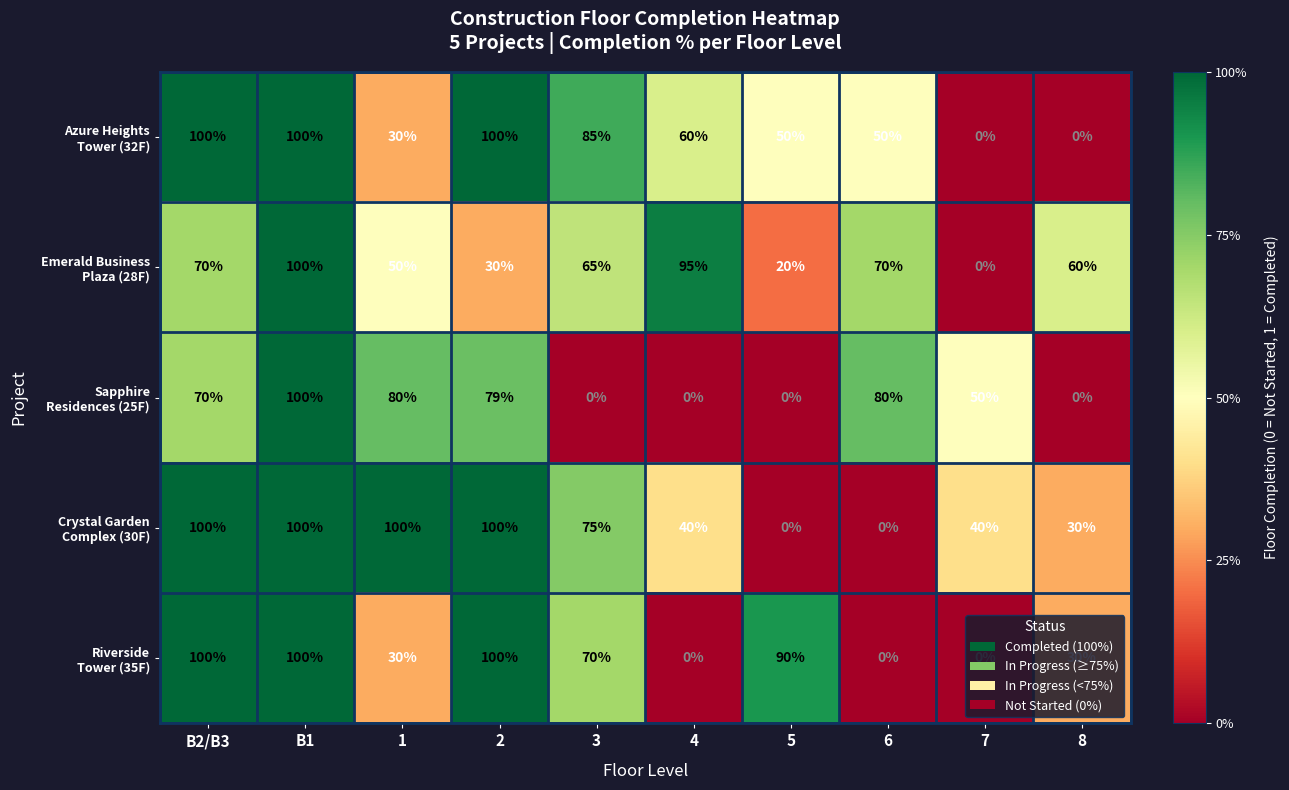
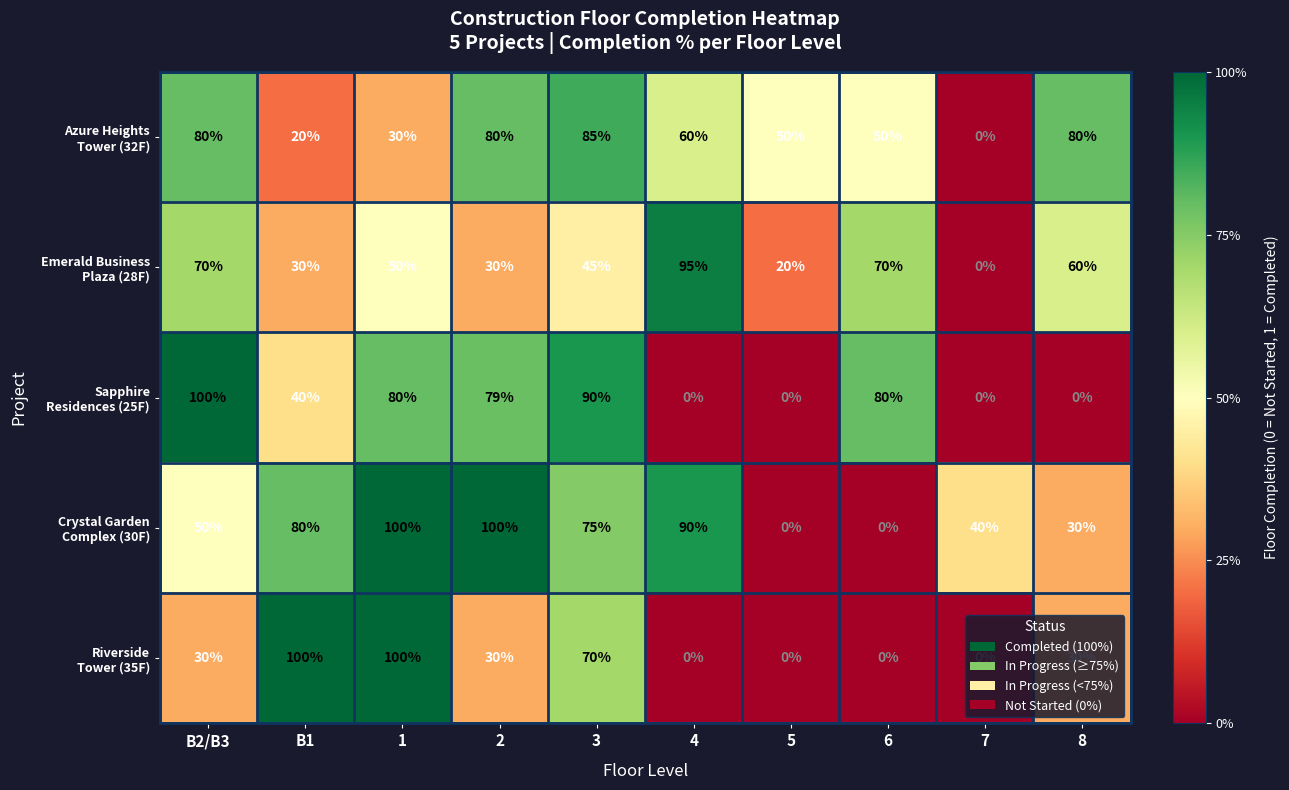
  {
    "Azure Heights Tower (32F)": {
-     "B2/B3": "100%",
-     "B1": "100%",
+     "B2/B3": "80%",
+     "B1": "20%",
      "1": "30%",
-     "2": "100%",
+     "2": "80%",
      "3": "85%",
      "4": "60%",
      "5": "50%",
      "6": "50%",
      "7": "0%",
-     "8": "0%"
+     "8": "80%"
    },
    "Emerald Business Plaza (28F)": {
      "B2/B3": "70%",
-     "B1": "100%",
+     "B1": "30%",
      "1": "50%",
      "2": "30%",
-     "3": "65%",
+     "3": "45%",
      "4": "95%",
      "5": "20%",
      "6": "70%",
      "7": "0%",
      "8": "60%"
    },
    "Sapphire Residences (25F)": {
-     "B2/B3": "70%",
-     "B1": "100%",
+     "B2/B3": "100%",
+     "B1": "40%",
      "1": "80%",
      "2": "79%",
-     "3": "0%",
+     "3": "90%",
      "4": "0%",
      "5": "0%",
      "6": "80%",
-     "7": "50%",
+     "7": "0%",
      "8": "0%"
    },
    "Crystal Garden Complex (30F)": {
-     "B2/B3": "100%",
-     "B1": "100%",
+     "B2/B3": "50%",
+     "B1": "80%",
      "1": "100%",
      "2": "100%",
      "3": "75%",
-     "4": "40%",
+     "4": "90%",
      "5": "0%",
      "6": "0%",
      "7": "40%",
      "8": "30%"
    },
    "Riverside Tower (35F)": {
-     "B2/B3": "100%",
+     "B2/B3": "30%",
      "B1": "100%",
-     "1": "30%",
-     "2": "100%",
+     "1": "100%",
+     "2": "30%",
      "3": "70%",
      "4": "0%",
-     "5": "90%",
+     "5": "0%",
      "6": "0%"
    }
  }
